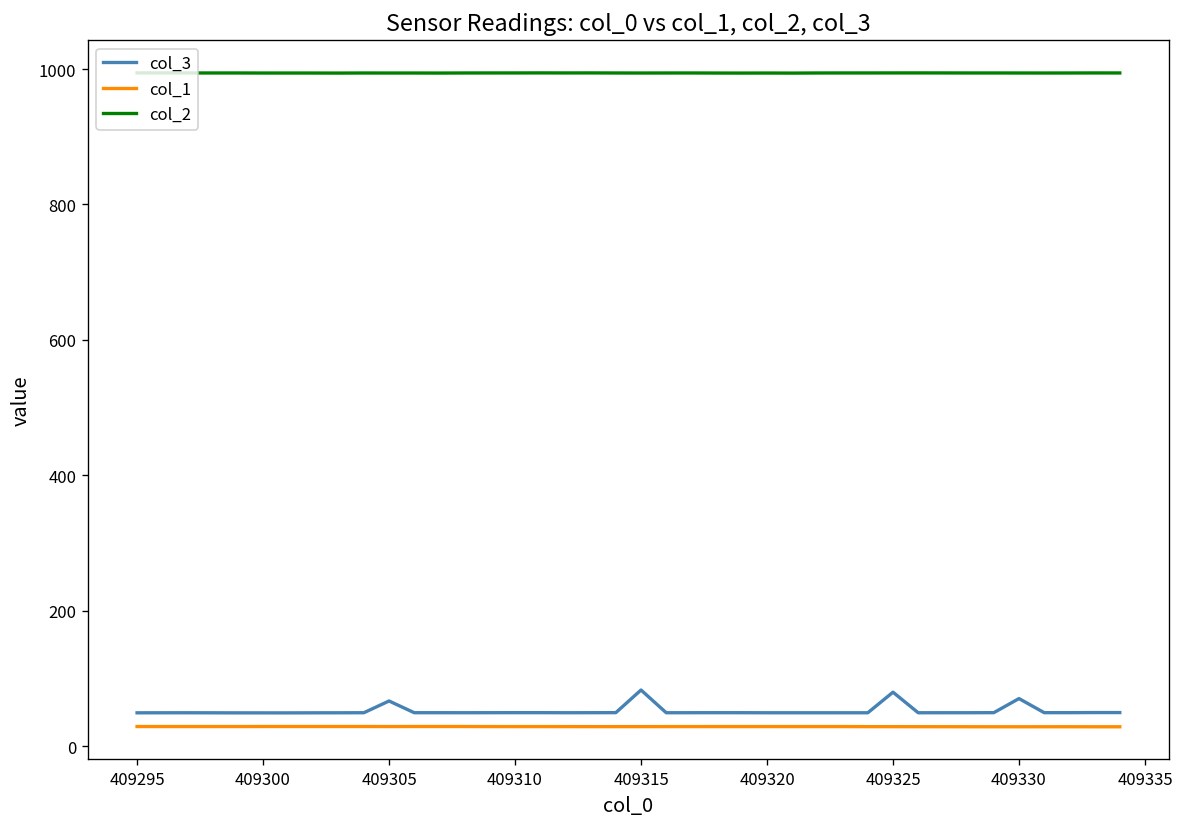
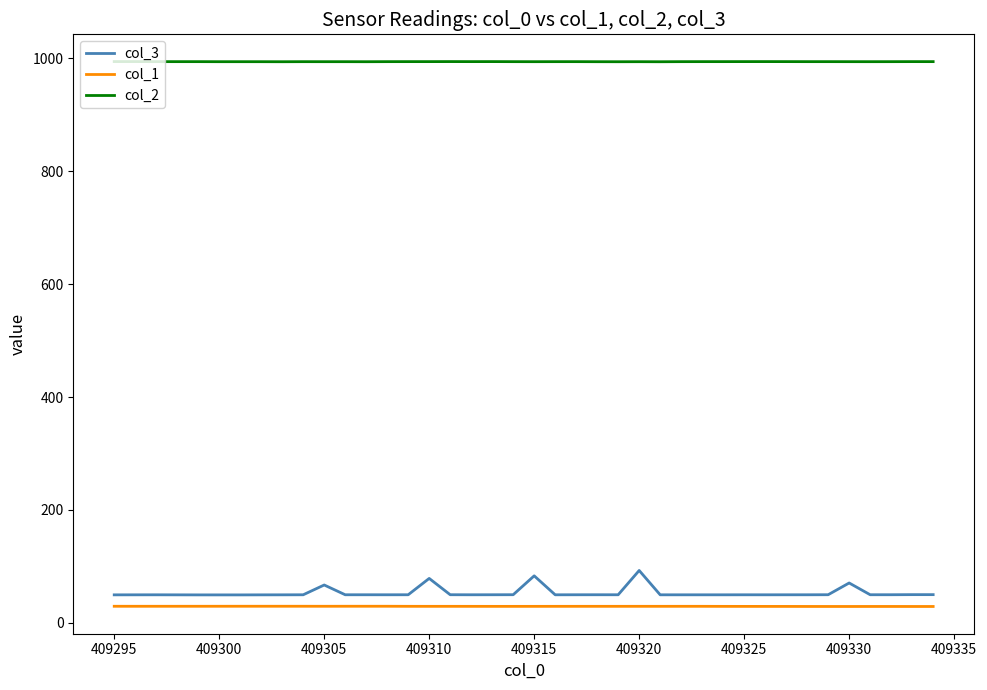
  {
    "col_3": {
      "409295": 50,
      "409300": 50,
      "409305": 70,
-     "409310": 50,
+     "409310": 80,
      "409315": 80,
-     "409320": 50,
-     "409325": 80,
+     "409320": 90,
+     "409325": 50,
      "409330": 70
    },
    "col_1": {
      "409295": 30,
      "409300": 30,
      "409305": 30,
      "409310": 30,
      "409315": 30,
      "409320": 30,
      "409325": 30,
      "409330": 30
    },
    "col_2": {
      "409300": 990,
      "409305": 990,
      "409310": 990,
      "409315": 990,
      "409320": 990,
      "409325": 990,
      "409330": 990
    }
  }
